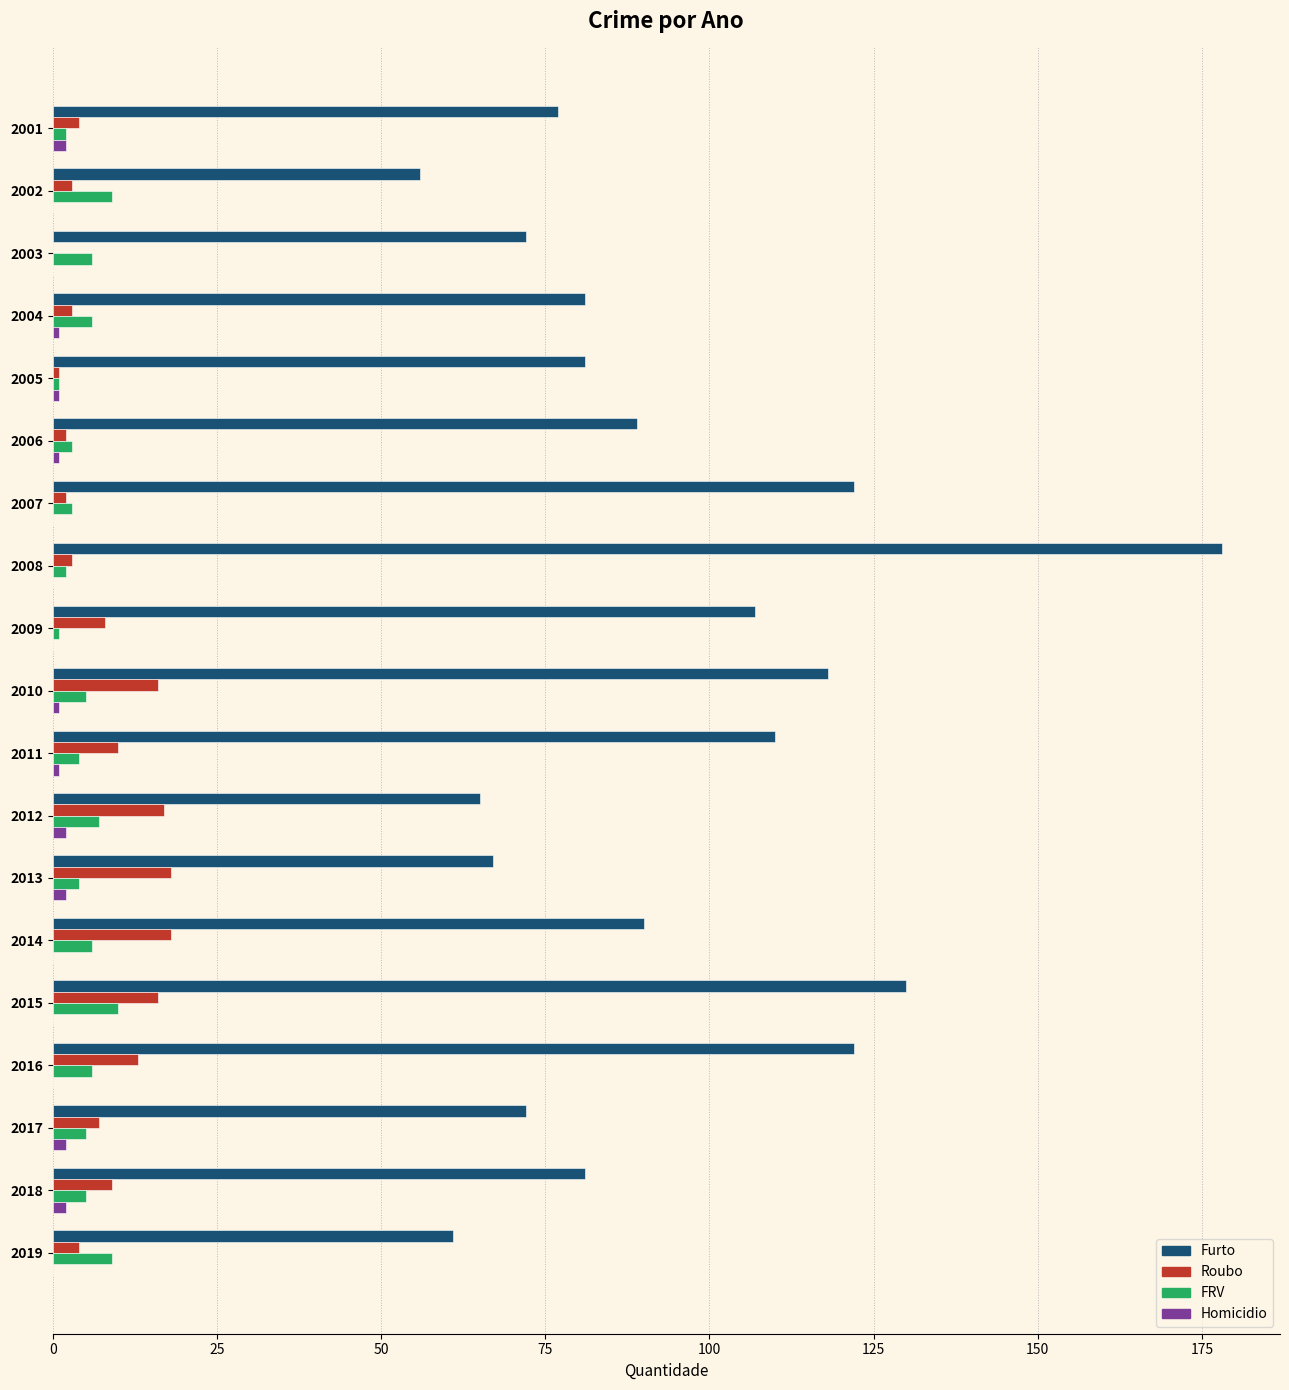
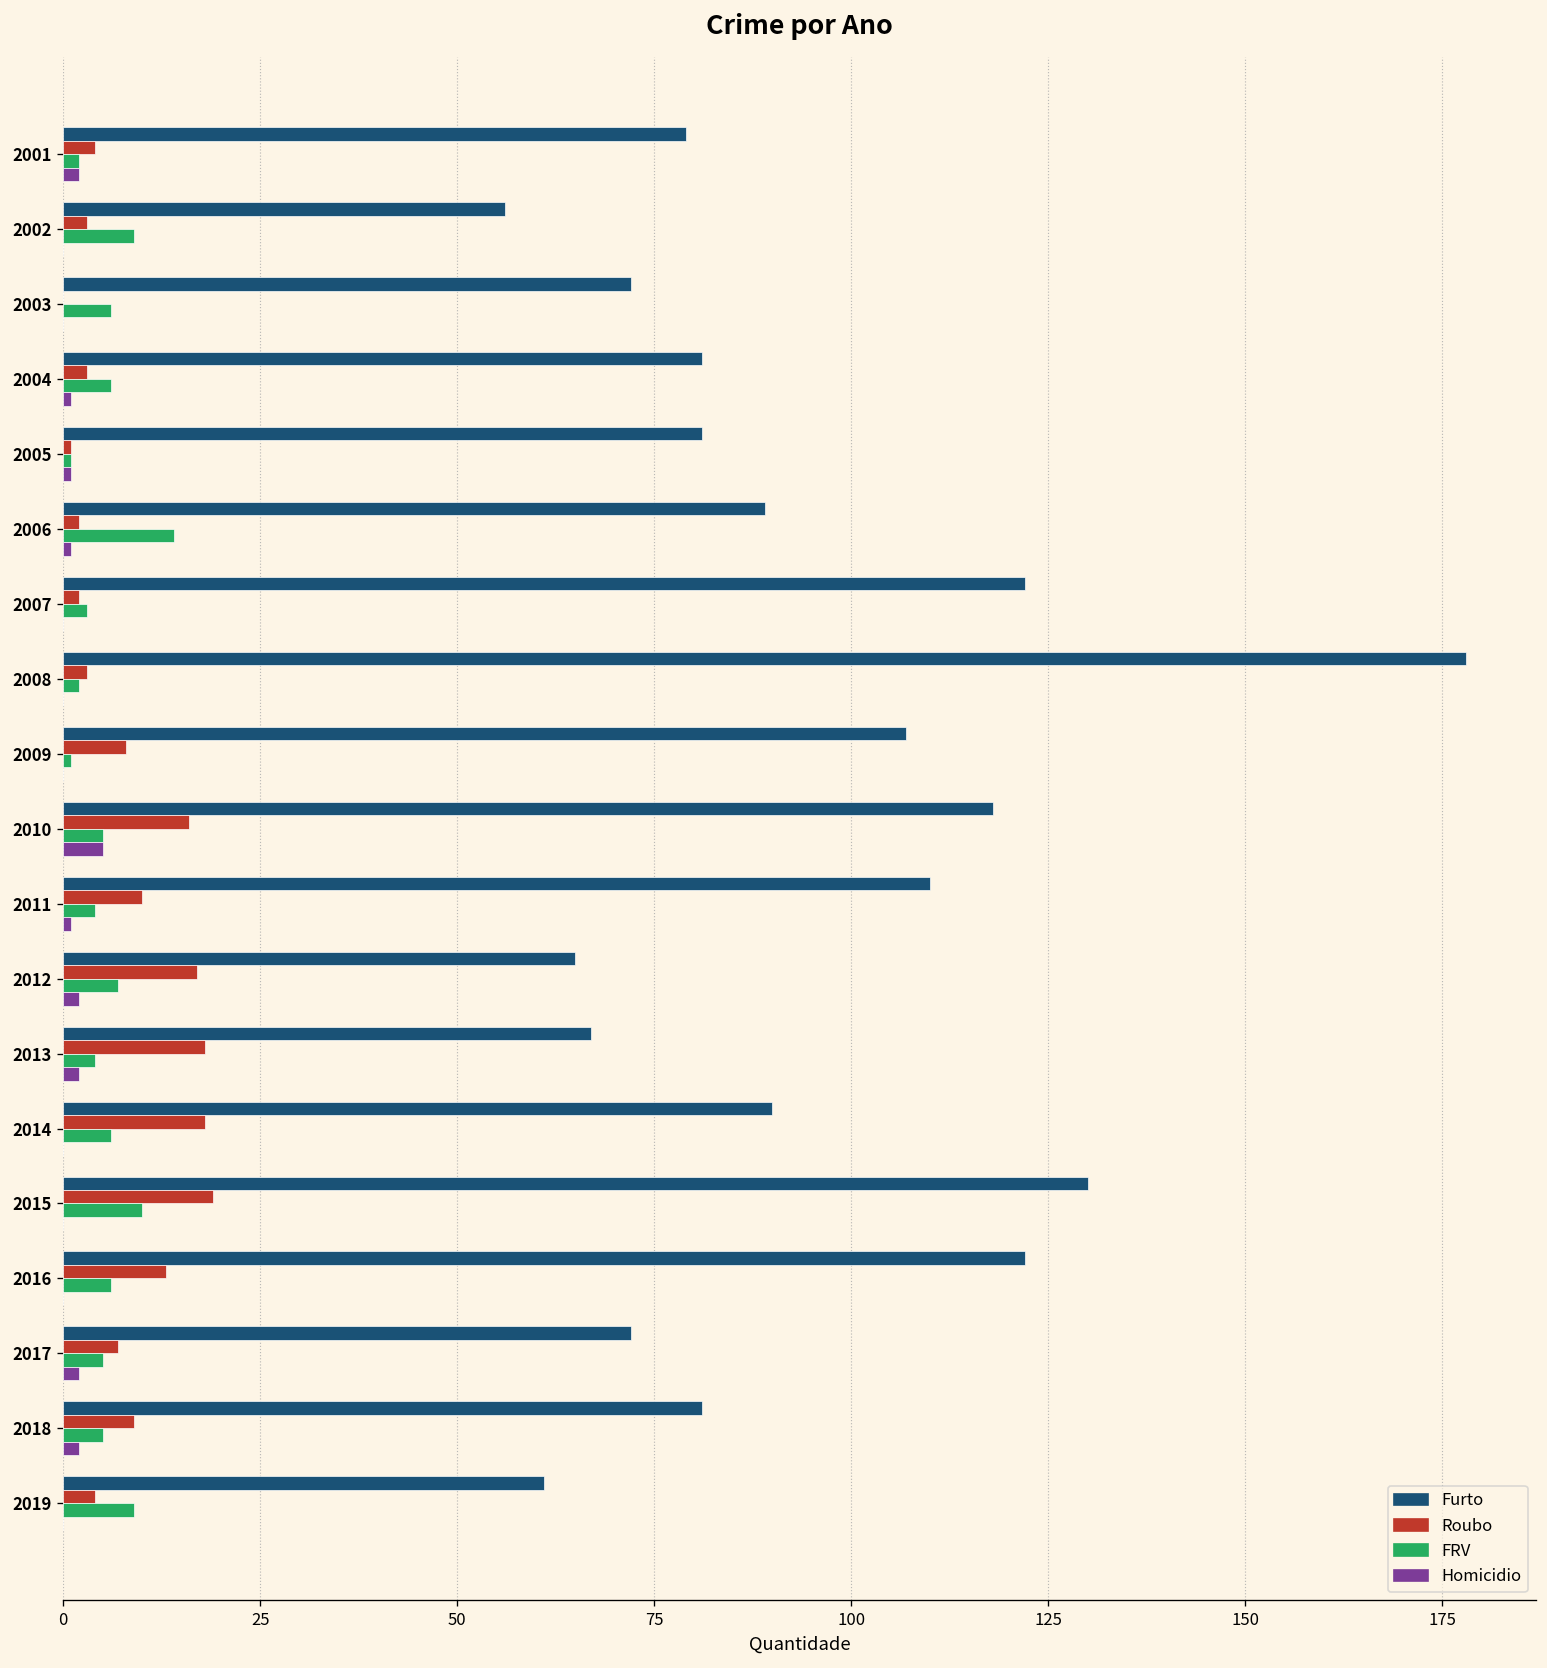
  {
    "Furto": {
-     "2001": 77,
+     "2001": 79,
      "2002": 56,
      "2003": 72,
      "2004": 81,
      "2005": 81,
      "2006": 89,
      "2007": 122,
      "2008": 178,
      "2009": 107,
      "2010": 118,
      "2011": 110,
      "2012": 65,
      "2013": 67,
      "2014": 90,
      "2015": 130,
      "2016": 122,
      "2017": 72,
      "2018": 81,
      "2019": 61
    },
    "Roubo": {
      "2001": 4,
      "2002": 3,
      "2003": 0,
      "2004": 3,
      "2005": 1,
      "2006": 2,
      "2007": 2,
      "2008": 3,
      "2009": 8,
      "2010": 16,
      "2011": 10,
      "2012": 17,
      "2013": 18,
      "2014": 18,
-     "2015": 16,
+     "2015": 19,
      "2016": 13,
      "2017": 7,
      "2018": 9,
      "2019": 4
    },
    "FRV": {
      "2001": 2,
      "2002": 9,
      "2003": 6,
      "2004": 6,
      "2005": 1,
-     "2006": 3,
+     "2006": 14,
      "2007": 3,
      "2008": 2,
      "2009": 1,
      "2010": 5,
      "2011": 4,
      "2012": 7,
      "2013": 4,
      "2014": 6,
      "2015": 10,
      "2016": 6,
      "2017": 5,
      "2018": 5,
      "2019": 9
    },
    "Homicidio": {
      "2001": 2,
      "2002": 0,
      "2003": 0,
      "2004": 1,
      "2005": 1,
      "2006": 1,
      "2007": 0,
      "2008": 0,
      "2009": 0,
-     "2010": 1,
+     "2010": 5,
      "2011": 1,
      "2012": 2,
      "2013": 2,
      "2014": 0,
      "2015": 0,
      "2016": 0,
      "2017": 2,
      "2018": 2,
      "2019": 0
    }
  }
